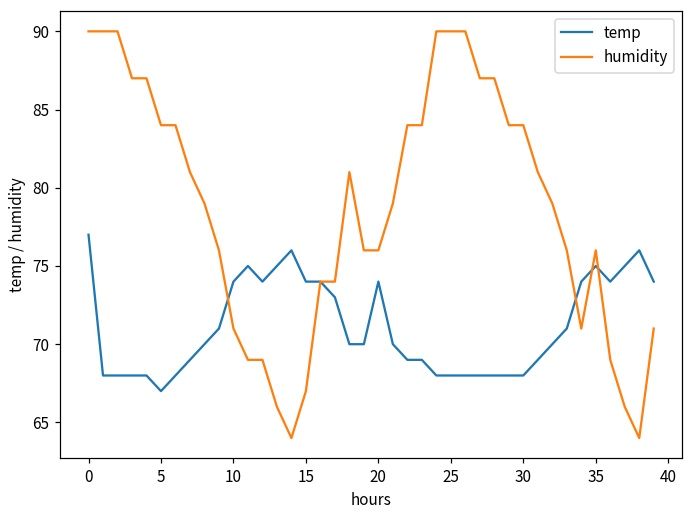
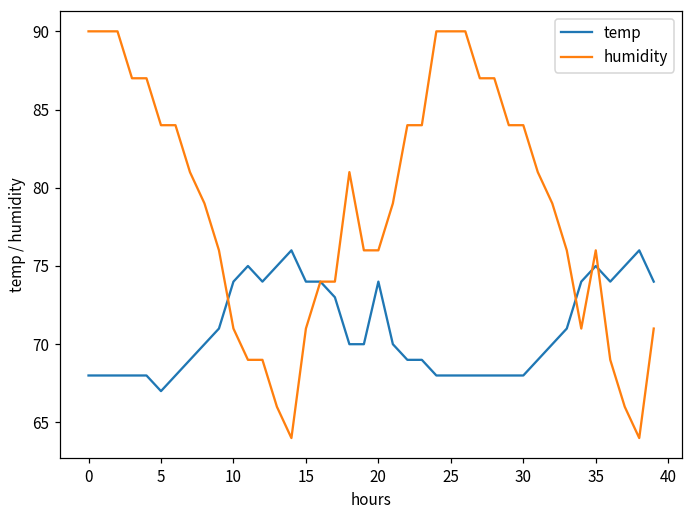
  {
    "temp": {
-     "0": 77,
+     "0": 68,
      "5": 67,
      "10": 74,
      "15": 74,
      "20": 74,
      "25": 68,
      "30": 68,
      "35": 75
    },
    "humidity": {
      "0": 90,
      "5": 84,
      "10": 71,
-     "15": 67,
+     "15": 71,
      "20": 76,
      "25": 90,
      "30": 84,
      "35": 76
    }
  }
